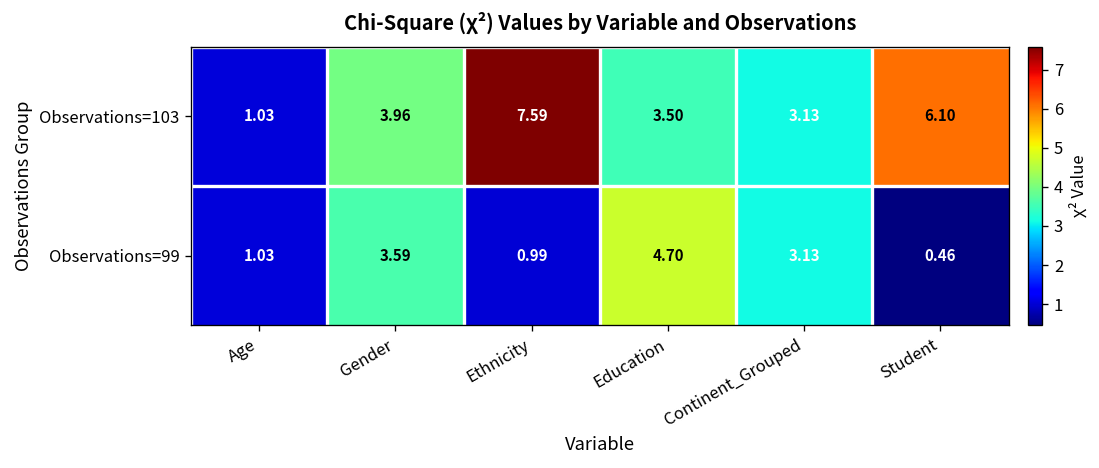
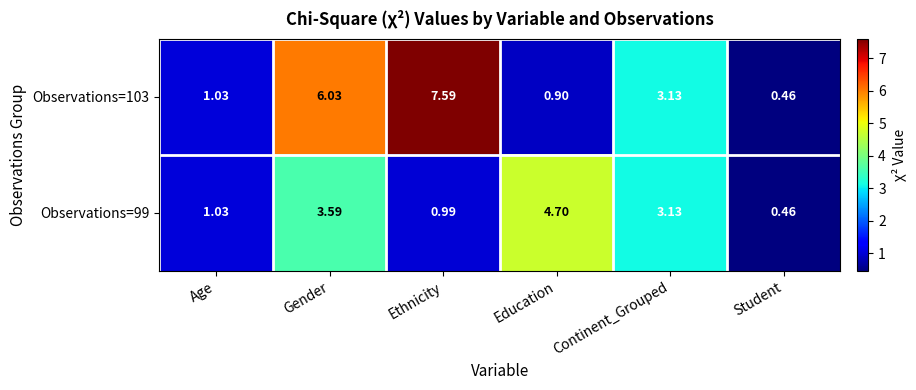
  {
    "Observations=103": {
      "Age": 1.03,
-     "Gender": 3.96,
+     "Gender": 6.03,
      "Ethnicity": 7.59,
-     "Education": 3.50,
+     "Education": 0.90,
      "Continent_Grouped": 3.13,
-     "Student": 6.10
+     "Student": 0.46
    },
    "Observations=99": {
      "Age": 1.03,
      "Gender": 3.59,
      "Ethnicity": 0.99,
      "Education": 4.70,
      "Continent_Grouped": 3.13,
      "Student": 0.46
    }
  }
